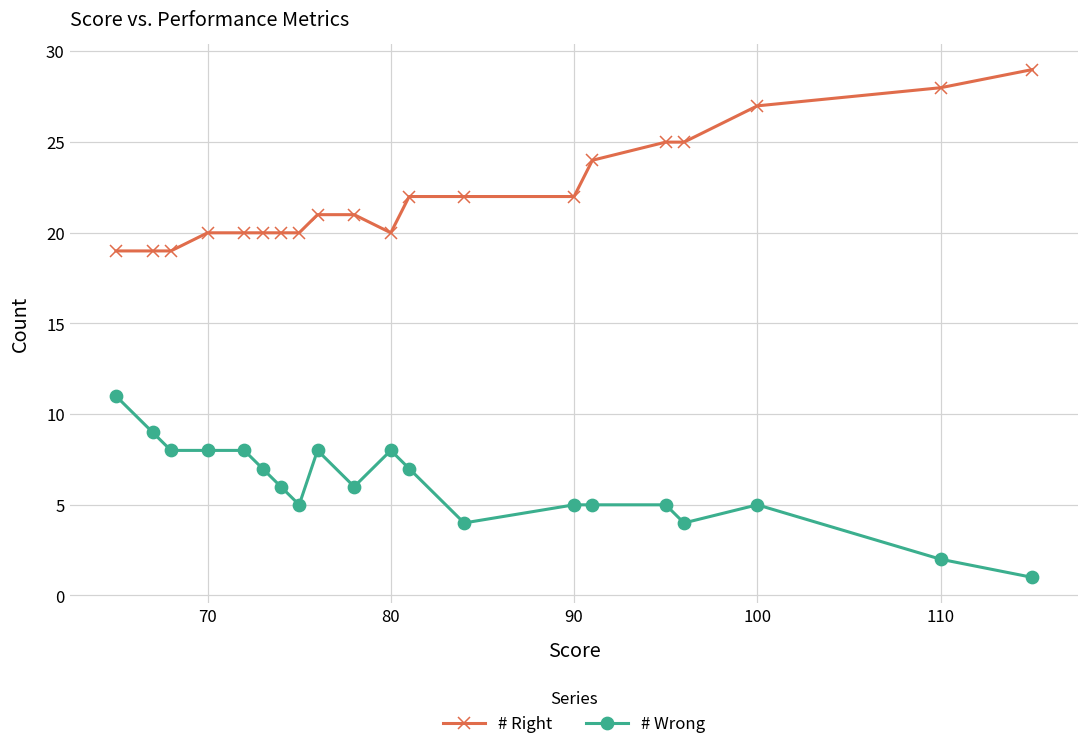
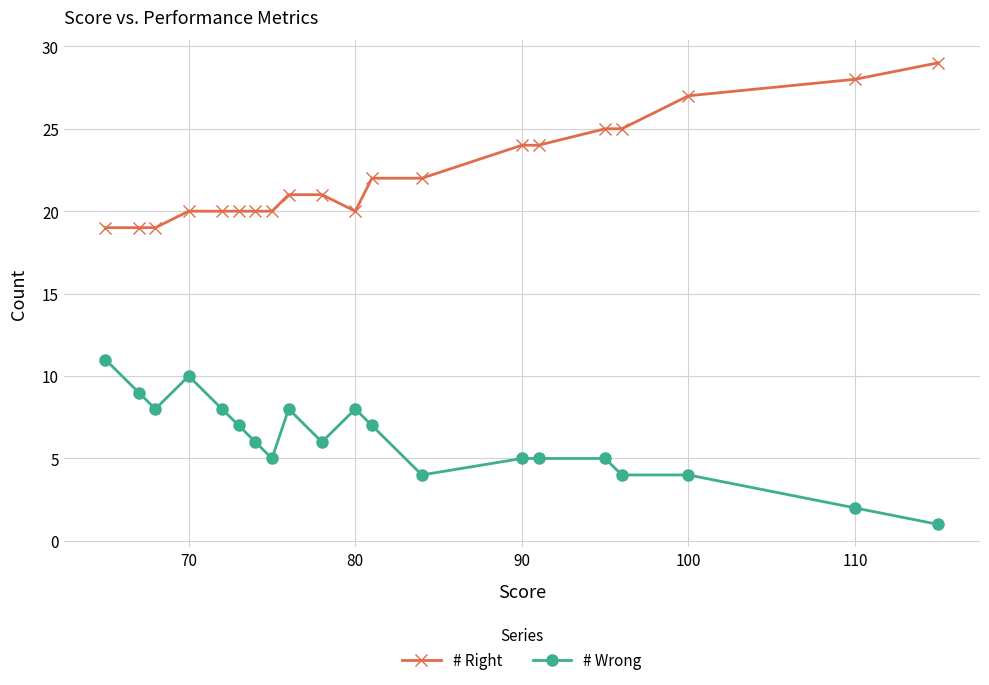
  {
    "# Right": {
      "70": 20,
      "80": 20,
-     "90": 22,
+     "90": 24,
      "100": 27,
      "110": 28
    },
    "# Wrong": {
-     "70": 8,
+     "70": 10,
      "80": 8,
      "90": 5,
-     "100": 5,
+     "100": 4,
      "110": 2
    }
  }
